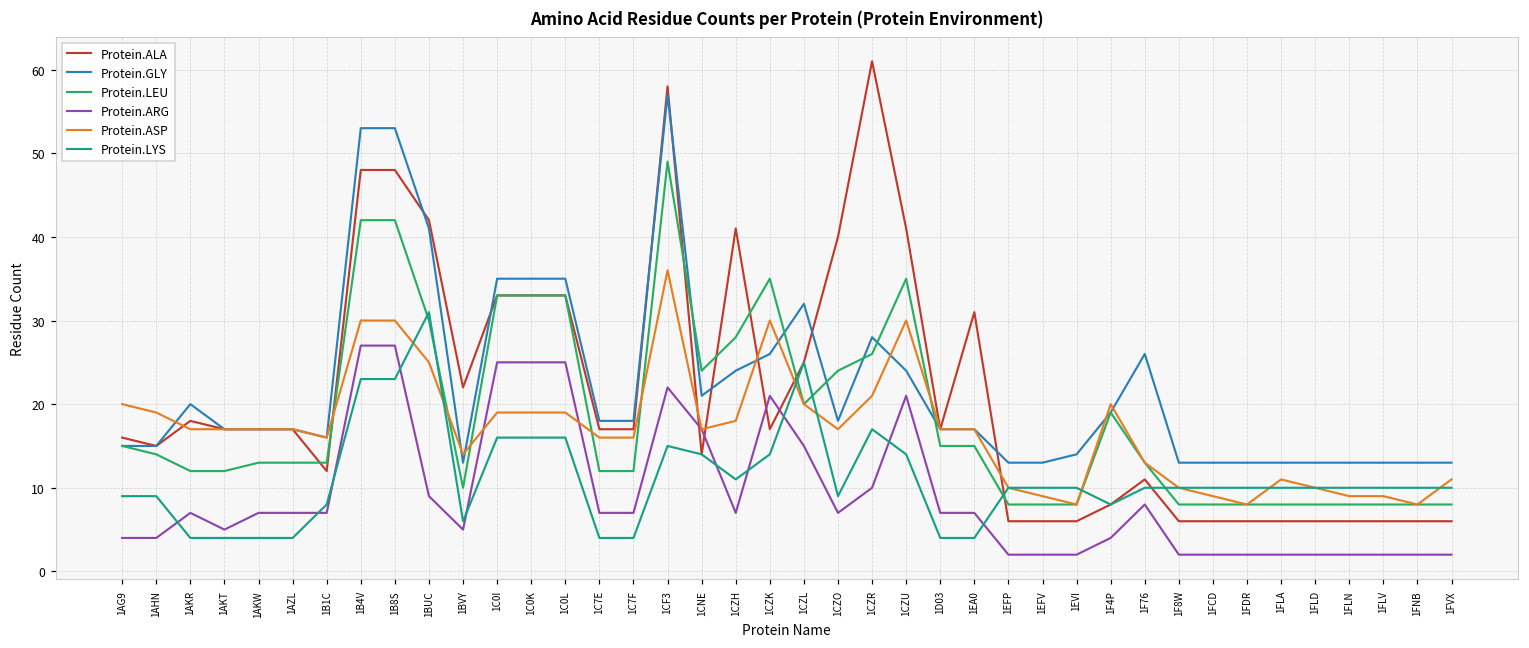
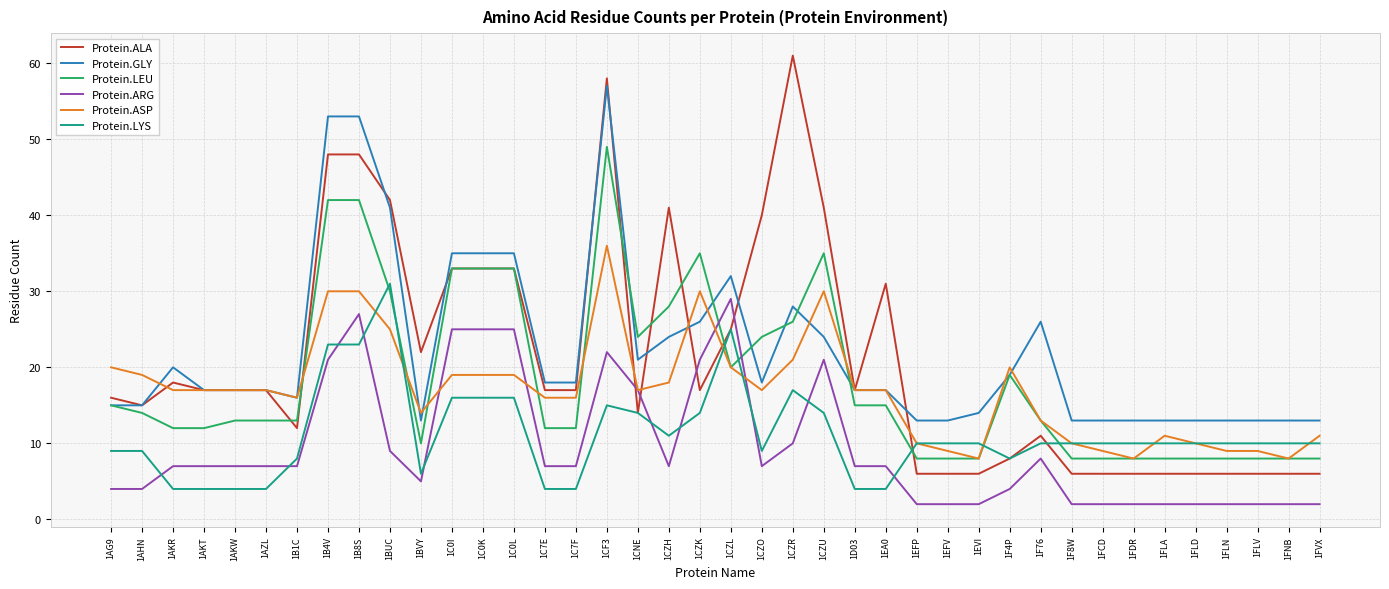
  {
    "Protein.ALA": {
      "1AG9": 16,
      "1AKR": 18,
      "1B1C": 12,
      "1B4V": 48,
      "1B8S": 48,
      "1BUC": 42,
      "1BVY": 22,
      "1C7E": 17,
      "1C7F": 17,
      "1CF3": 58,
      "1CZH": 41,
      "1CZK": 17,
      "1CZO": 40,
      "1CZR": 61,
      "1CZU": 41,
      "1EA0": 31,
      "1EFP": 6,
      "1EFV": 6,
      "1EVI": 6,
      "1F76": 11,
      "1F8W": 6,
      "1FCD": 6,
      "1FDR": 6,
      "1FLA": 6,
      "1FLD": 6,
      "1FLN": 6,
      "1FLV": 6,
      "1FNB": 6,
      "1FVX": 6
    },
    "Protein.GLY": {
      "1AKR": 20,
      "1B4V": 53,
      "1B8S": 53,
      "1BUC": 41,
      "1BVY": 13,
      "1C0I": 35,
      "1C0K": 35,
      "1C0L": 35,
      "1C7E": 18,
      "1C7F": 18,
      "1CF3": 57,
      "1CNE": 21,
      "1CZH": 24,
      "1CZK": 26,
      "1CZL": 32,
      "1CZO": 18,
      "1CZR": 28,
      "1CZU": 24,
      "1EFP": 13,
      "1EFV": 13,
      "1EVI": 14,
      "1F76": 26,
      "1F8W": 13,
      "1FCD": 13,
      "1FDR": 13,
      "1FLA": 13,
      "1FLD": 13,
      "1FLN": 13,
      "1FLV": 13,
      "1FNB": 13,
      "1FVX": 13
    },
    "Protein.ARG": {
      "1AG9": 4,
      "1AHN": 4,
      "1AKR": 7,
-     "1AKT": 5,
+     "1AKT": 7,
      "1AKW": 7,
      "1AZL": 7,
      "1B1C": 7,
-     "1B4V": 27,
+     "1B4V": 21,
      "1B8S": 27,
      "1BUC": 9,
      "1BVY": 5,
      "1C0I": 25,
      "1C0K": 25,
      "1C0L": 25,
      "1C7E": 7,
      "1C7F": 7,
      "1CF3": 22,
      "1CZH": 7,
      "1CZK": 21,
-     "1CZL": 15,
+     "1CZL": 29,
      "1CZO": 7,
      "1CZR": 10,
      "1CZU": 21,
      "1D03": 7,
      "1EA0": 7,
      "1EFP": 2,
      "1EFV": 2,
      "1EVI": 2,
      "1F4P": 4,
      "1F76": 8,
      "1F8W": 2,
      "1FCD": 2,
      "1FDR": 2,
      "1FLA": 2,
      "1FLD": 2,
      "1FLN": 2,
      "1FLV": 2,
      "1FNB": 2,
      "1FVX": 2
    },
    "Protein.ASP": {
      "1AG9": 20,
      "1AHN": 19,
      "1AKR": 17,
      "1B4V": 30,
      "1B8S": 30,
      "1BUC": 25,
      "1BVY": 14,
      "1C0I": 19,
      "1C0K": 19,
      "1C0L": 19,
      "1C7E": 16,
      "1C7F": 16,
      "1CF3": 36,
      "1CZH": 18,
      "1CZK": 30,
      "1CZO": 17,
      "1CZR": 21,
      "1CZU": 30,
      "1EFV": 9,
      "1F4P": 20,
      "1FCD": 9,
      "1FLA": 11,
      "1FLN": 9,
      "1FLV": 9,
      "1FVX": 11
    }
  }
